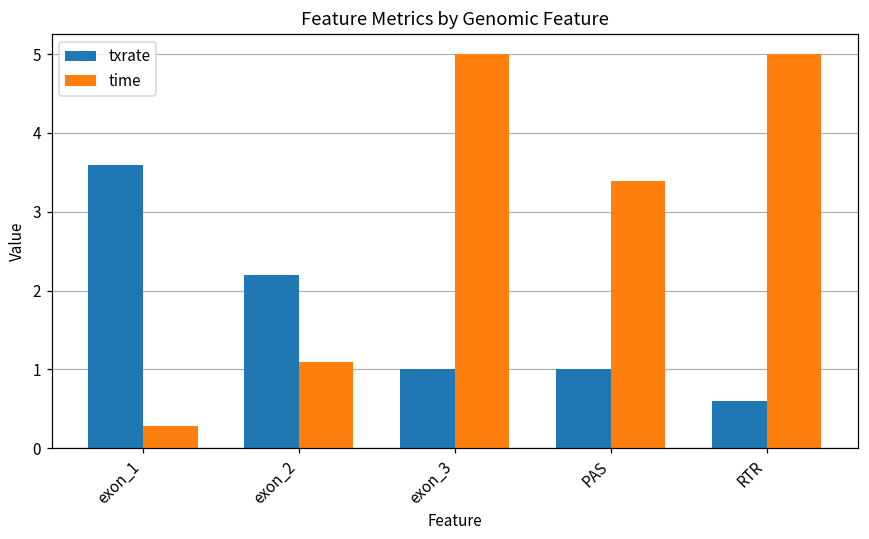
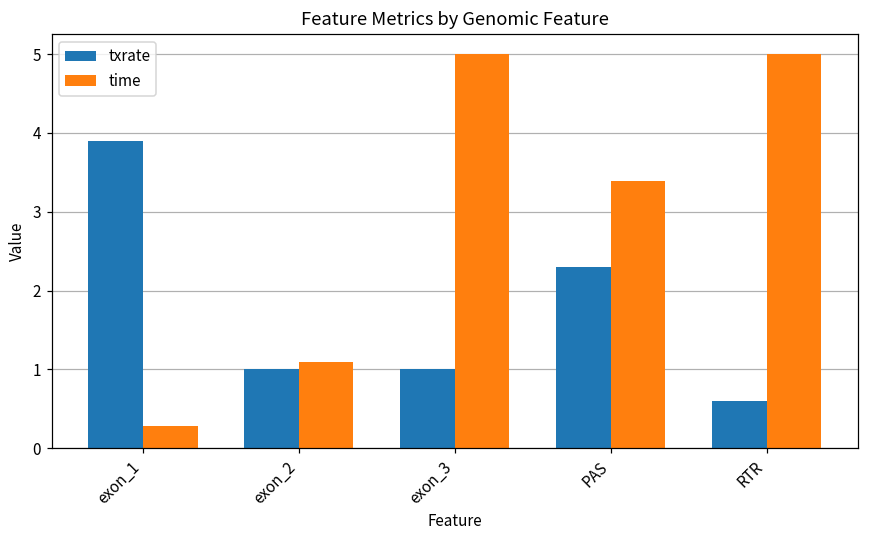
  {
    "txrate": {
-     "exon_1": 3.6,
-     "exon_2": 2.2,
+     "exon_1": 3.9,
+     "exon_2": 1.0,
      "exon_3": 1.0,
-     "PAS": 1.0,
+     "PAS": 2.3,
      "RTR": 0.6
    },
    "time": {
      "exon_1": 0.3,
      "exon_2": 1.1,
      "exon_3": 5.0,
      "PAS": 3.4,
      "RTR": 5.0
    }
  }
